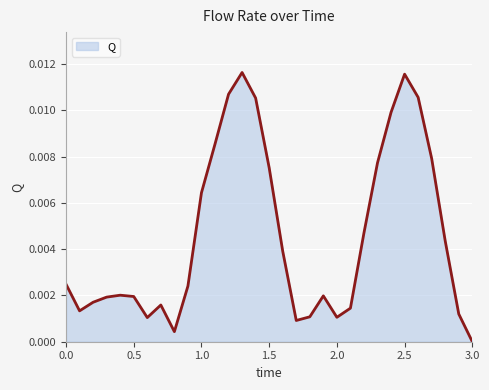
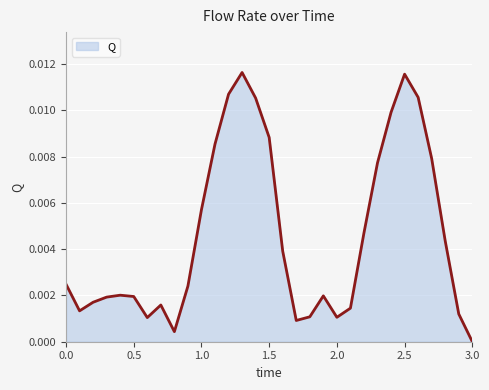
  {
    "0.0": 0.0025,
    "0.5": 0.0020,
-   "1.0": 0.0064,
-   "1.5": 0.0075,
+   "1.0": 0.0057,
+   "1.5": 0.0088,
    "2.0": 0.0011,
    "2.5": 0.0116,
    "3.0": 0.0000
  }
